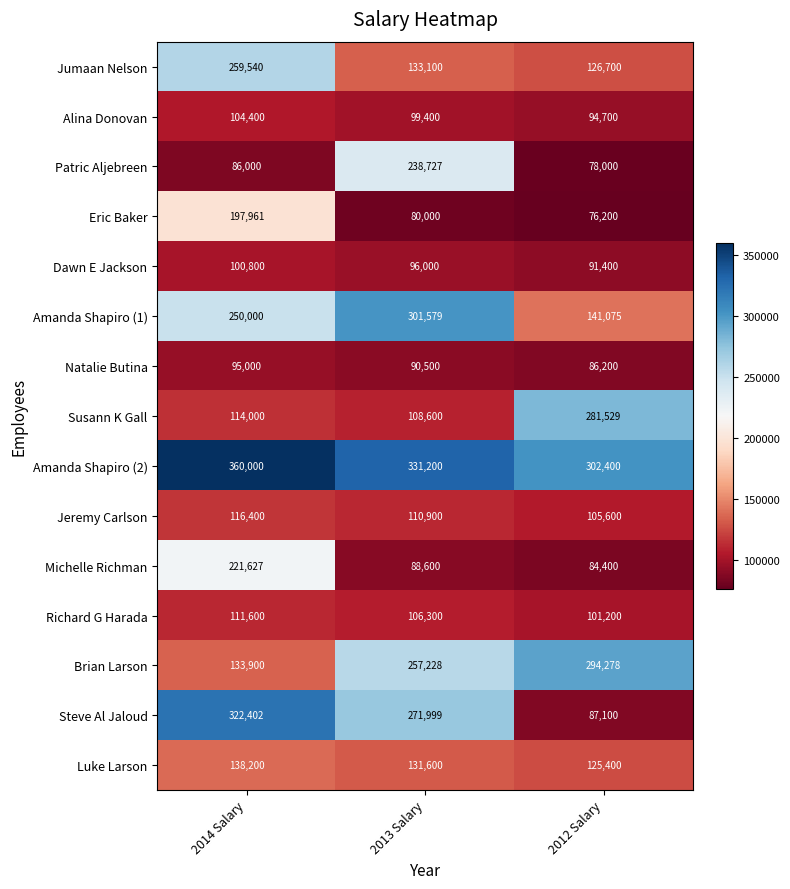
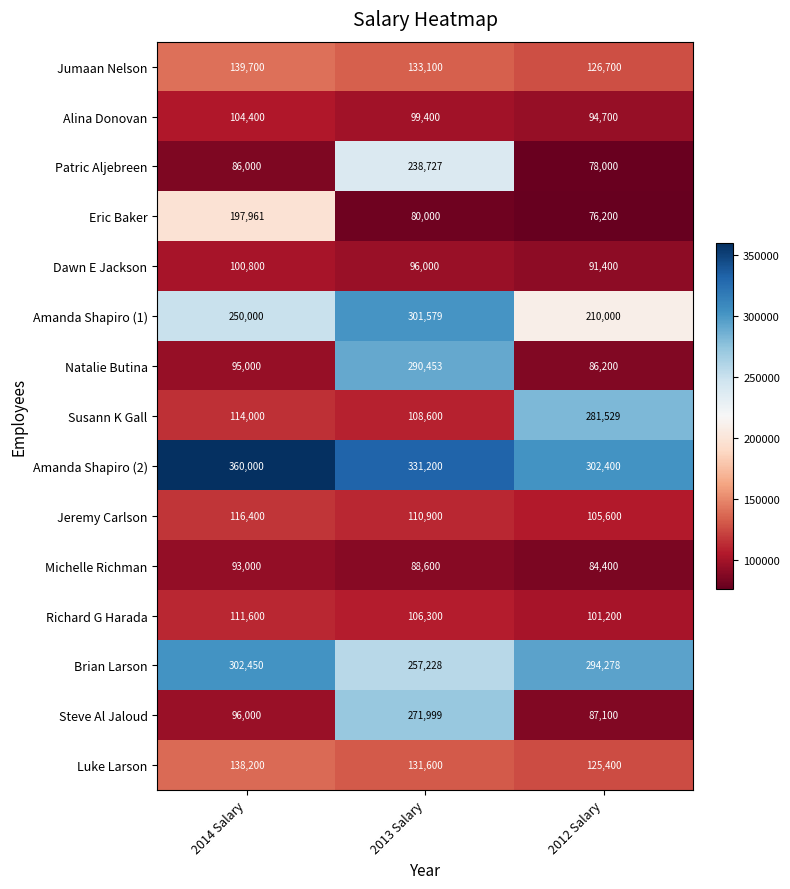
  {
    "Jumaan Nelson": {
-     "2014 Salary": "259,540",
+     "2014 Salary": "139,700",
      "2013 Salary": "133,100",
      "2012 Salary": "126,700"
    },
    "Alina Donovan": {
      "2014 Salary": "104,400",
      "2013 Salary": "99,400",
      "2012 Salary": "94,700"
    },
    "Patric Aljebreen": {
      "2014 Salary": "86,000",
      "2013 Salary": "238,727",
      "2012 Salary": "78,000"
    },
    "Eric Baker": {
      "2014 Salary": "197,961",
      "2013 Salary": "80,000",
      "2012 Salary": "76,200"
    },
    "Dawn E Jackson": {
      "2014 Salary": "100,800",
      "2013 Salary": "96,000",
      "2012 Salary": "91,400"
    },
    "Amanda Shapiro (1)": {
      "2014 Salary": "250,000",
      "2013 Salary": "301,579",
-     "2012 Salary": "141,075"
+     "2012 Salary": "210,000"
    },
    "Natalie Butina": {
      "2014 Salary": "95,000",
-     "2013 Salary": "90,500",
+     "2013 Salary": "290,453",
      "2012 Salary": "86,200"
    },
    "Susann K Gall": {
      "2014 Salary": "114,000",
      "2013 Salary": "108,600",
      "2012 Salary": "281,529"
    },
    "Amanda Shapiro (2)": {
      "2014 Salary": "360,000",
      "2013 Salary": "331,200",
      "2012 Salary": "302,400"
    },
    "Jeremy Carlson": {
      "2014 Salary": "116,400",
      "2013 Salary": "110,900",
      "2012 Salary": "105,600"
    },
    "Michelle Richman": {
-     "2014 Salary": "221,627",
+     "2014 Salary": "93,000",
      "2013 Salary": "88,600",
      "2012 Salary": "84,400"
    },
    "Richard G Harada": {
      "2014 Salary": "111,600",
      "2013 Salary": "106,300",
      "2012 Salary": "101,200"
    },
    "Brian Larson": {
-     "2014 Salary": "133,900",
+     "2014 Salary": "302,450",
      "2013 Salary": "257,228",
      "2012 Salary": "294,278"
    },
    "Steve Al Jaloud": {
-     "2014 Salary": "322,402",
+     "2014 Salary": "96,000",
      "2013 Salary": "271,999",
      "2012 Salary": "87,100"
    },
    "Luke Larson": {
      "2014 Salary": "138,200",
      "2013 Salary": "131,600",
      "2012 Salary": "125,400"
    }
  }
